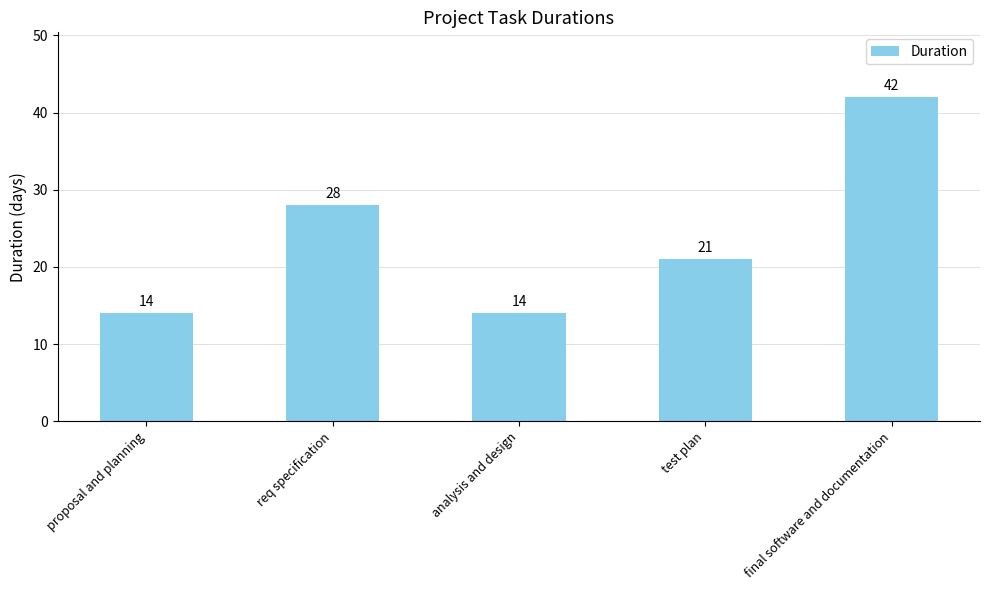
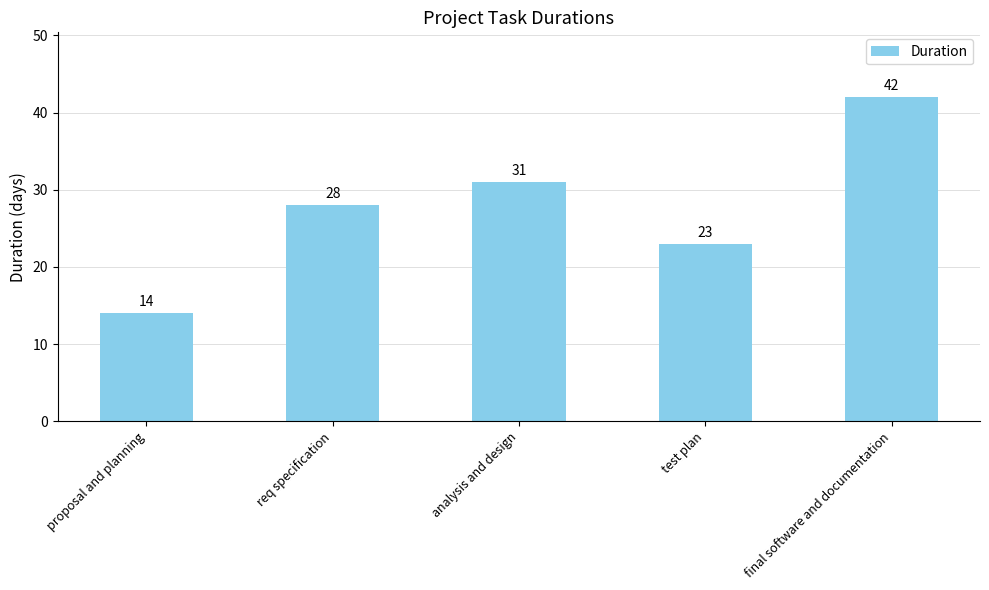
  {
    "proposal and planning": 14,
    "req specification": 28,
-   "analysis and design": 14,
-   "test plan": 21,
+   "analysis and design": 31,
+   "test plan": 23,
    "final software and documentation": 42
  }
